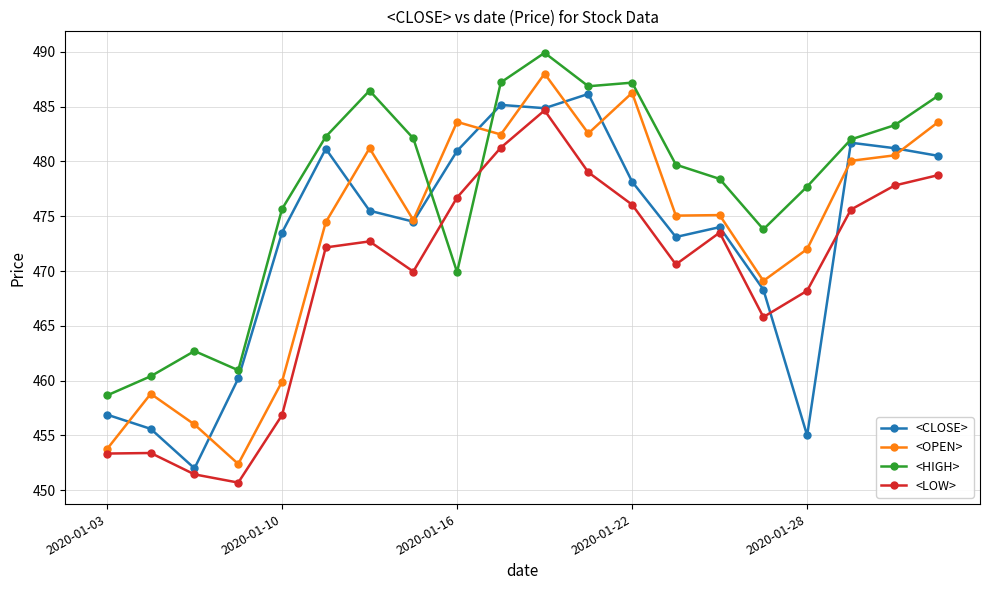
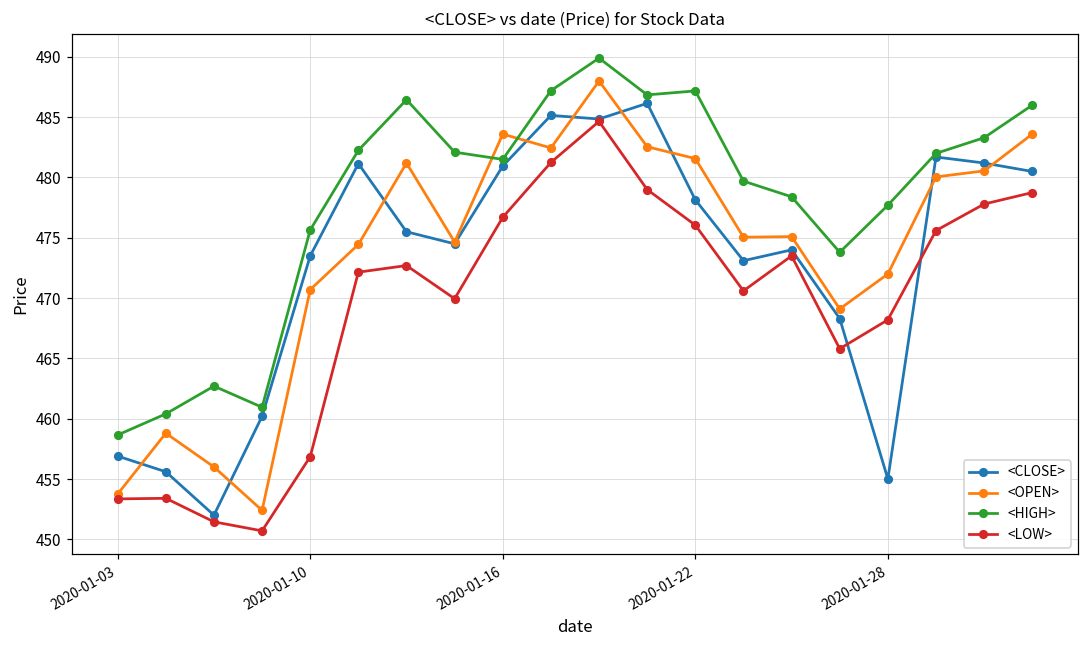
  {
    "<CLOSE>": {
      "2020-01-03": 456.9,
      "2020-01-10": 473.5,
      "2020-01-16": 481.0,
      "2020-01-22": 478.2,
      "2020-01-28": 455.0
    },
    "<OPEN>": {
      "2020-01-03": 453.8,
-     "2020-01-10": 459.9,
+     "2020-01-10": 470.7,
      "2020-01-16": 483.6,
-     "2020-01-22": 486.3,
+     "2020-01-22": 481.6,
      "2020-01-28": 472.0
    },
    "<HIGH>": {
      "2020-01-03": 458.7,
      "2020-01-10": 475.7,
-     "2020-01-16": 469.9,
+     "2020-01-16": 481.5,
      "2020-01-22": 487.2,
      "2020-01-28": 477.7
    },
    "<LOW>": {
      "2020-01-03": 453.4,
      "2020-01-10": 456.9,
      "2020-01-16": 476.7,
      "2020-01-22": 476.1,
      "2020-01-28": 468.2
    }
  }
